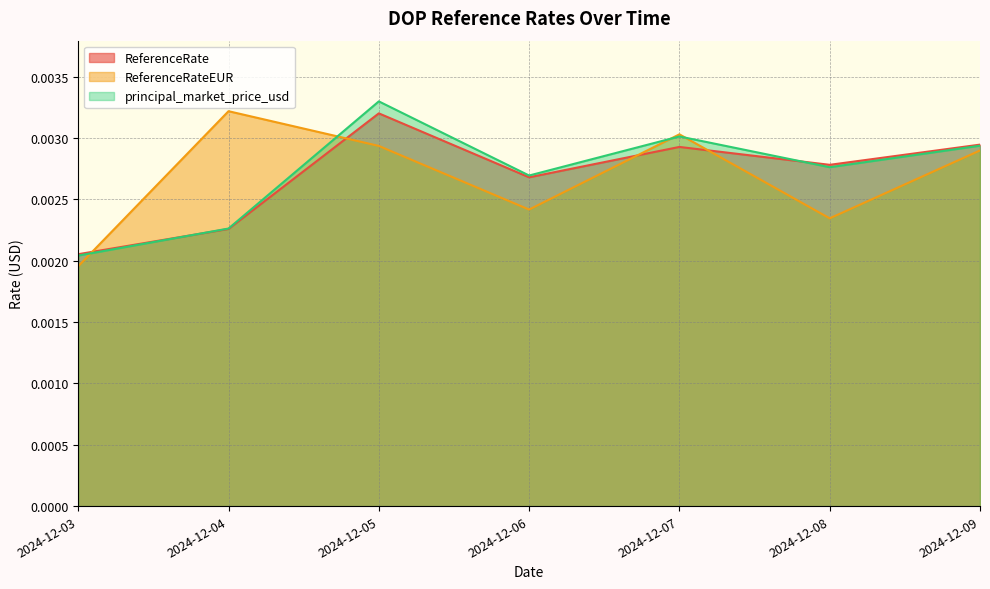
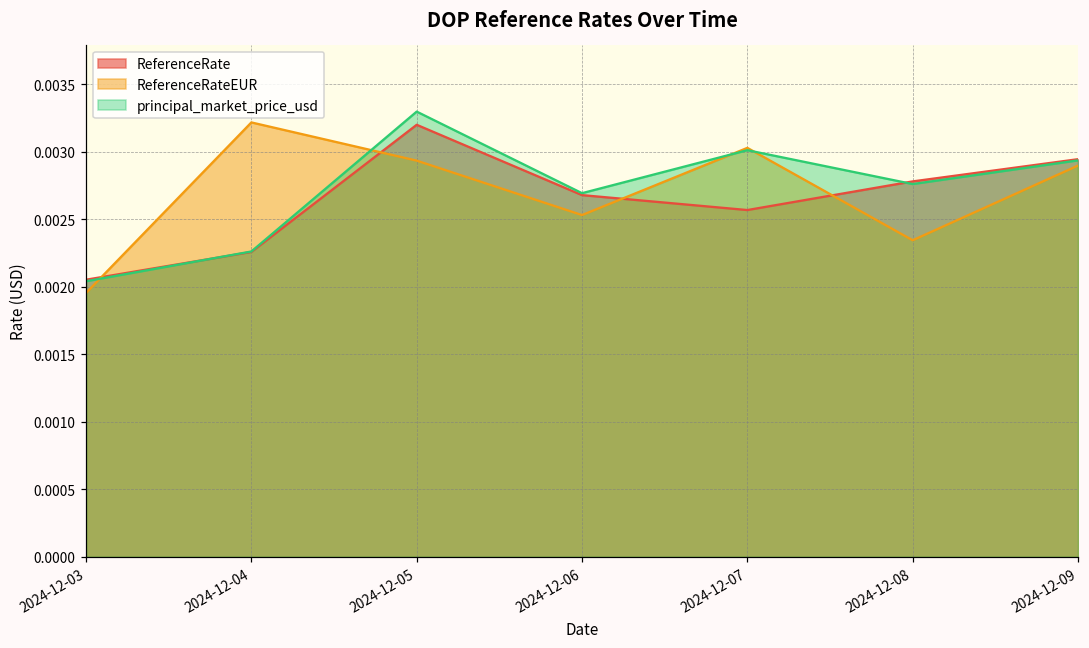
  {
    "ReferenceRate": {
      "2024-12-05": 0.00320,
-     "2024-12-07": 0.00293
+     "2024-12-07": 0.00257
    },
    "ReferenceRateEUR": {
      "2024-12-03": 0.00195,
      "2024-12-04": 0.00322,
      "2024-12-05": 0.00294,
-     "2024-12-06": 0.00242,
+     "2024-12-06": 0.00253,
      "2024-12-08": 0.00234,
      "2024-12-09": 0.00290
    },
    "principal_market_price_usd": {
      "2024-12-05": 0.00330
    }
  }
